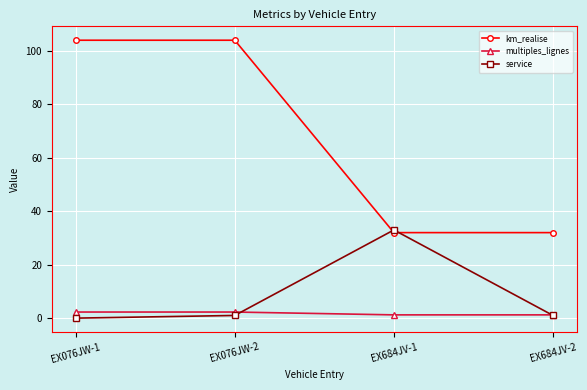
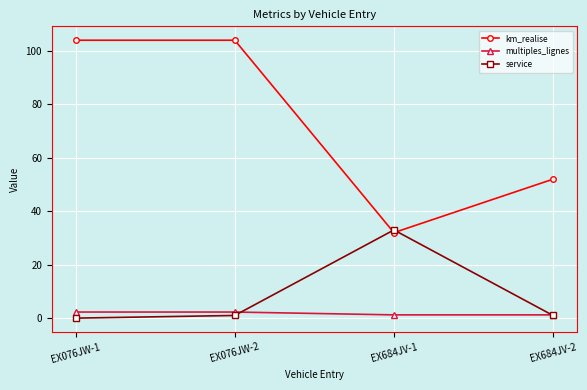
  {
    "km_realise": {
      "EX076JW-1": 104,
      "EX076JW-2": 104,
      "EX684JV-1": 32,
-     "EX684JV-2": 32
+     "EX684JV-2": 52
    },
    "multiples_lignes": {
      "EX076JW-1": 2,
      "EX076JW-2": 2,
      "EX684JV-1": 1
    },
    "service": {
      "EX076JW-1": 0,
      "EX076JW-2": 1,
      "EX684JV-1": 33
    }
  }
